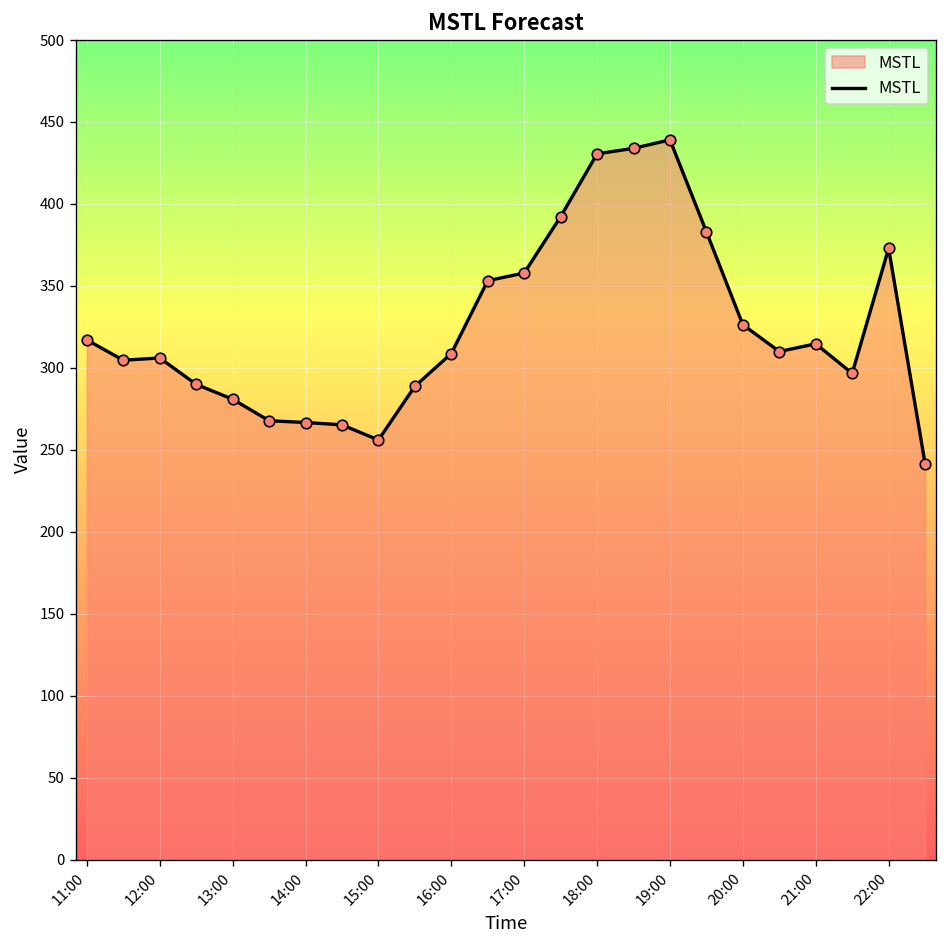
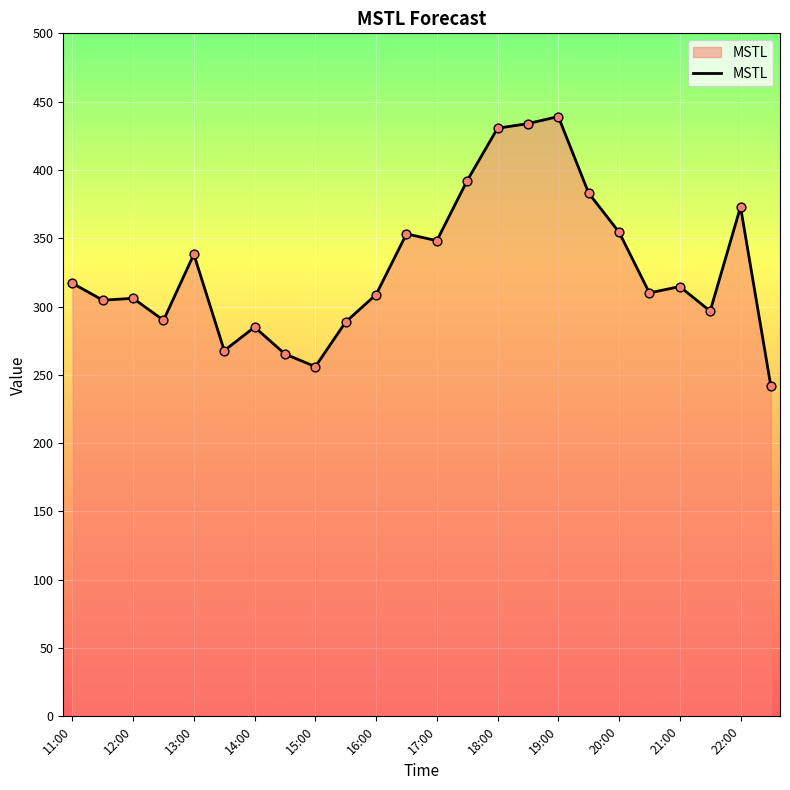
  {
    "11:00": 317,
    "12:00": 306,
-   "13:00": 281,
-   "14:00": 267,
+   "13:00": 338,
+   "14:00": 285,
    "15:00": 256,
    "16:00": 309,
-   "17:00": 358,
+   "17:00": 348,
    "18:00": 431,
    "19:00": 439,
-   "20:00": 326,
+   "20:00": 354,
    "21:00": 315,
    "22:00": 373
  }
